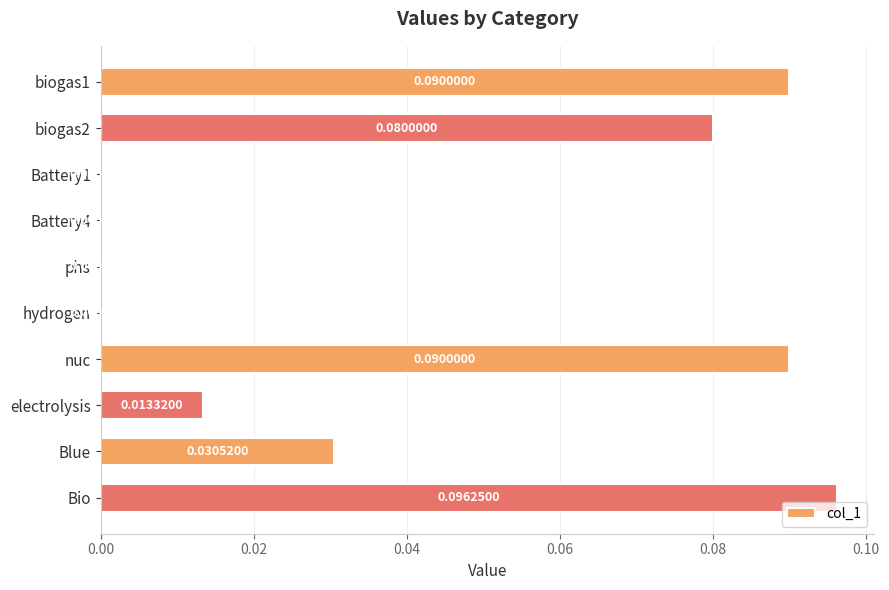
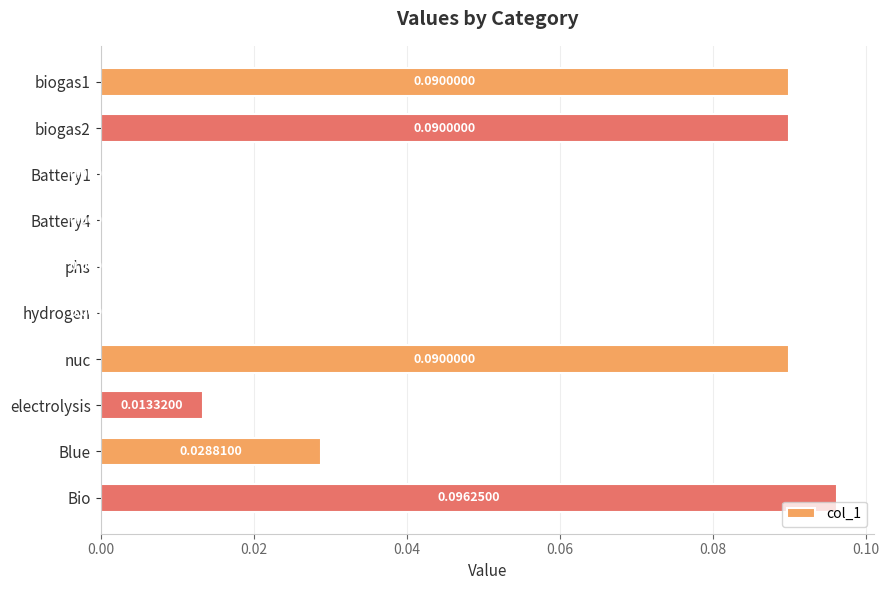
  {
    "biogas1": 0.0900000,
-   "biogas2": 0.0800000,
+   "biogas2": 0.0900000,
    "nuc": 0.0900000,
    "electrolysis": 0.0133200,
-   "Blue": 0.0305200,
+   "Blue": 0.0288100,
    "Bio": 0.0962500
  }
